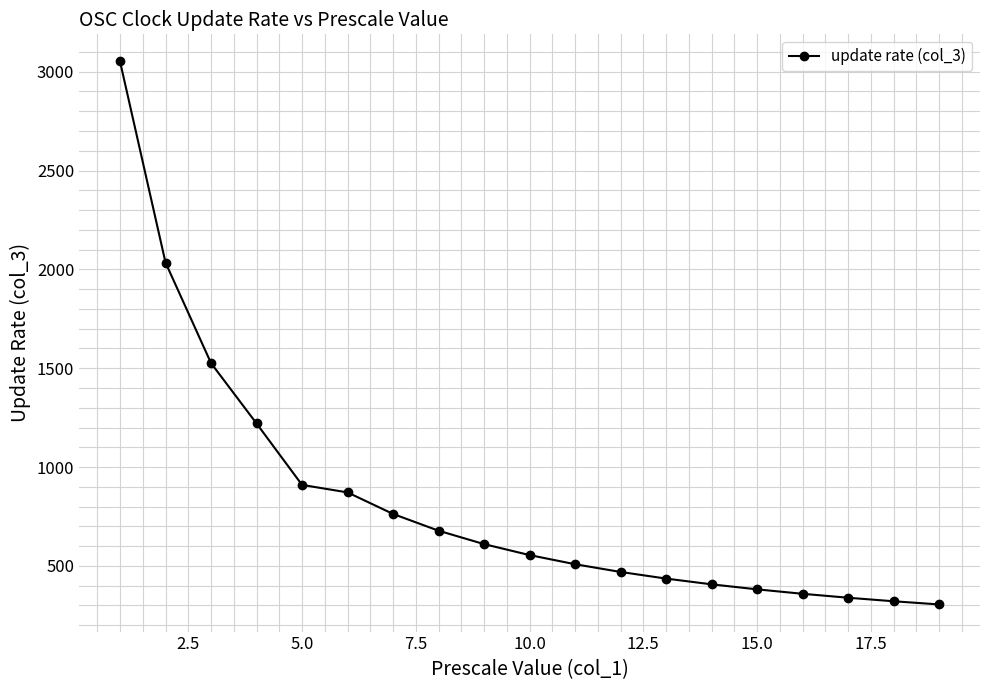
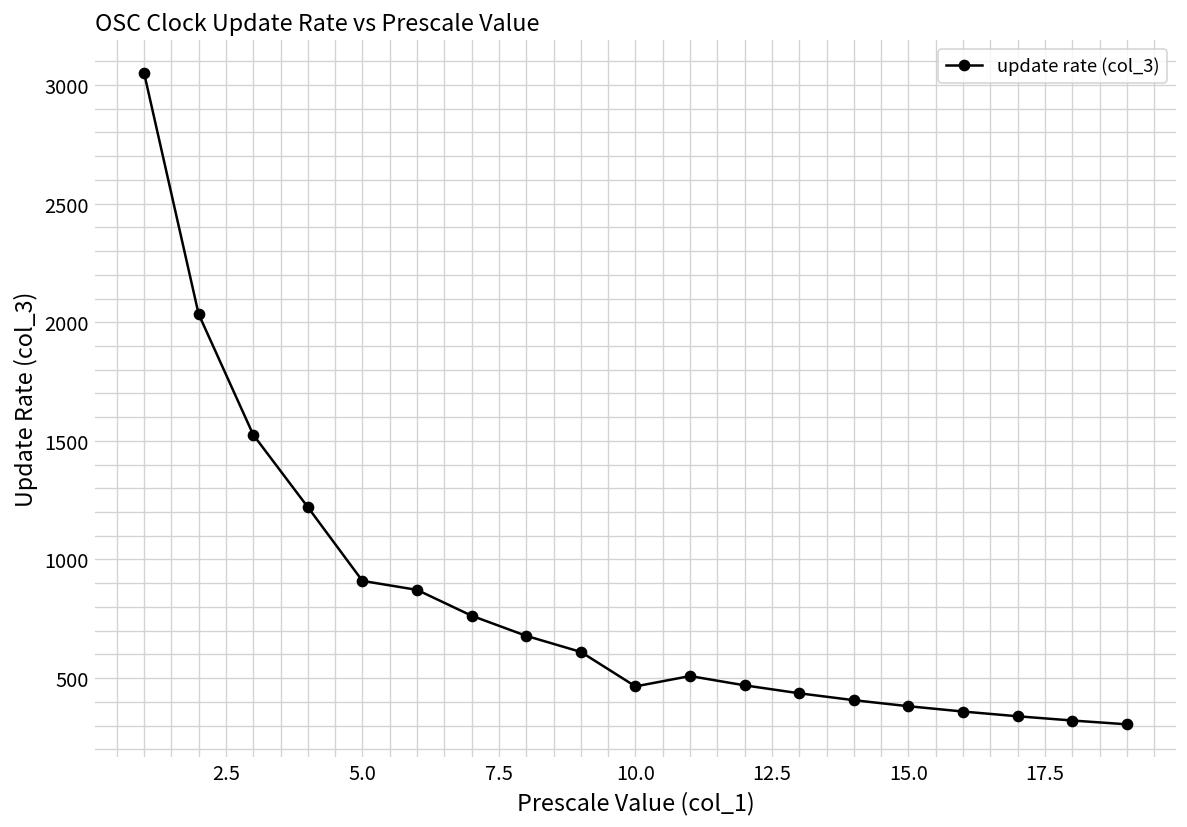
  {
    "5.0": 910,
-   "10.0": 550,
+   "10.0": 470,
    "15.0": 380
  }
